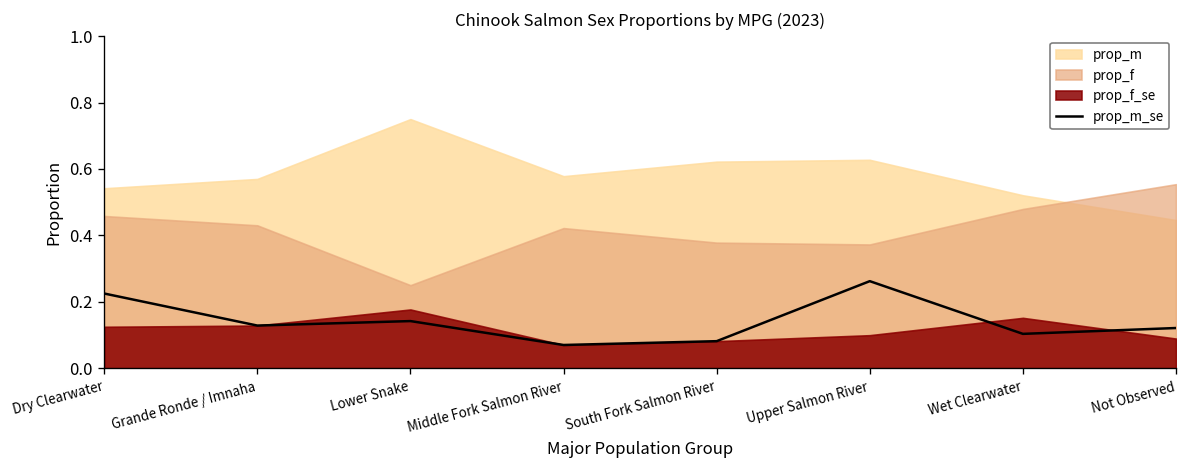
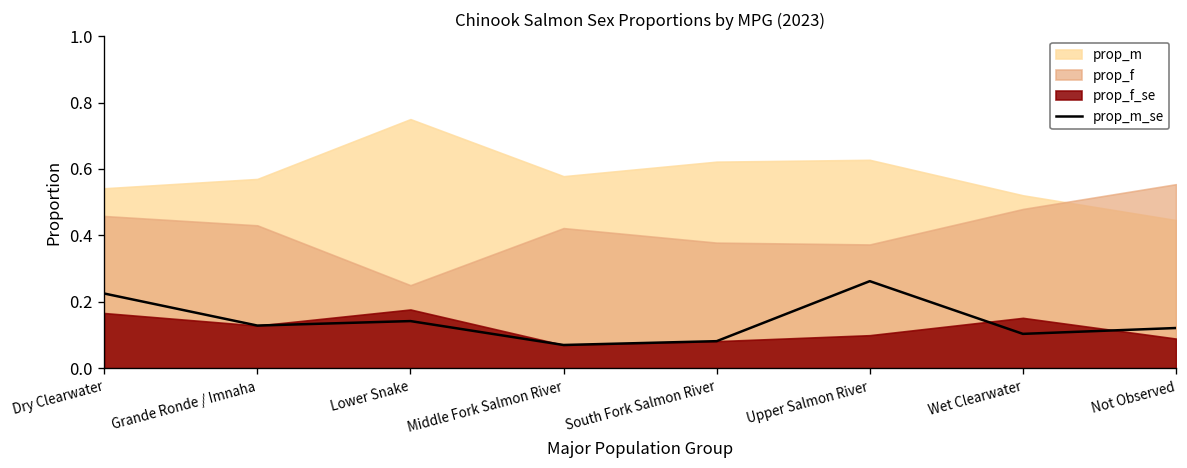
  {
    "prop_m_se": {
      "Dry Clearwater": 0.22,
      "Lower Snake": 0.14,
      "Upper Salmon River": 0.26,
      "Wet Clearwater": 0.10,
      "Not Observed": 0.12
    },
    "prop_f_se": {
-     "Dry Clearwater": 0.12,
+     "Dry Clearwater": 0.17,
      "Lower Snake": 0.18,
      "Upper Salmon River": 0.10,
      "Wet Clearwater": 0.15,
      "Not Observed": 0.09
    }
  }
